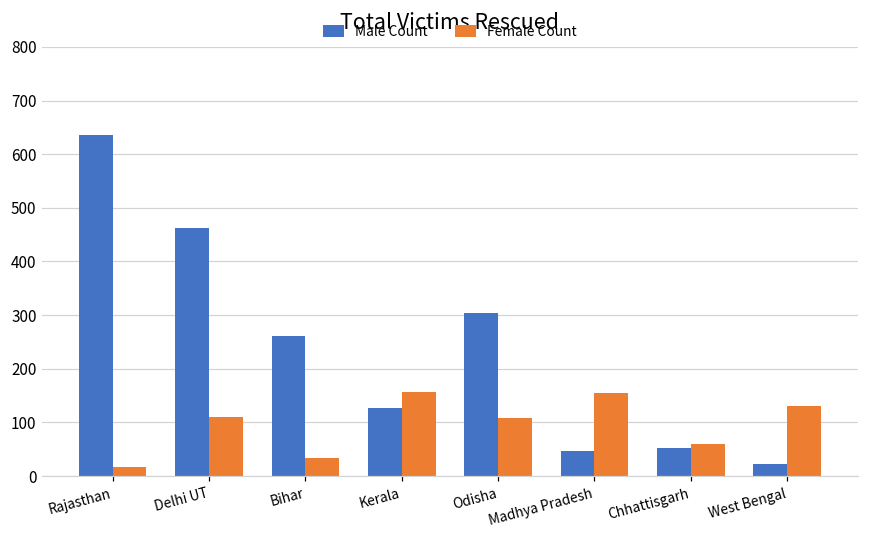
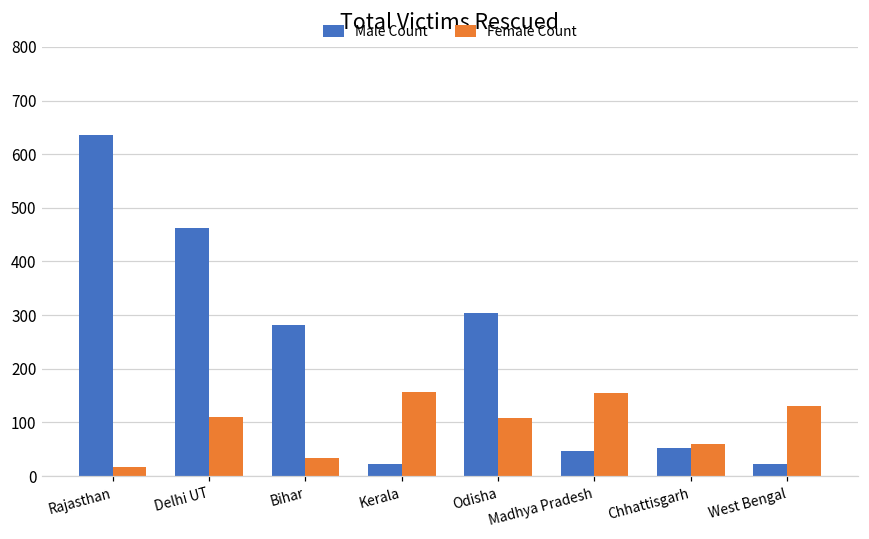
  {
    "Male Count": {
      "Rajasthan": 640,
      "Delhi UT": 460,
-     "Bihar": 260,
-     "Kerala": 130,
+     "Bihar": 280,
+     "Kerala": 20,
      "Odisha": 300,
      "Madhya Pradesh": 50,
      "Chhattisgarh": 50,
      "West Bengal": 20
    },
    "Female Count": {
      "Rajasthan": 20,
      "Delhi UT": 110,
      "Bihar": 30,
      "Kerala": 160,
      "Odisha": 110,
      "Madhya Pradesh": 160,
      "Chhattisgarh": 60,
      "West Bengal": 130
    }
  }
